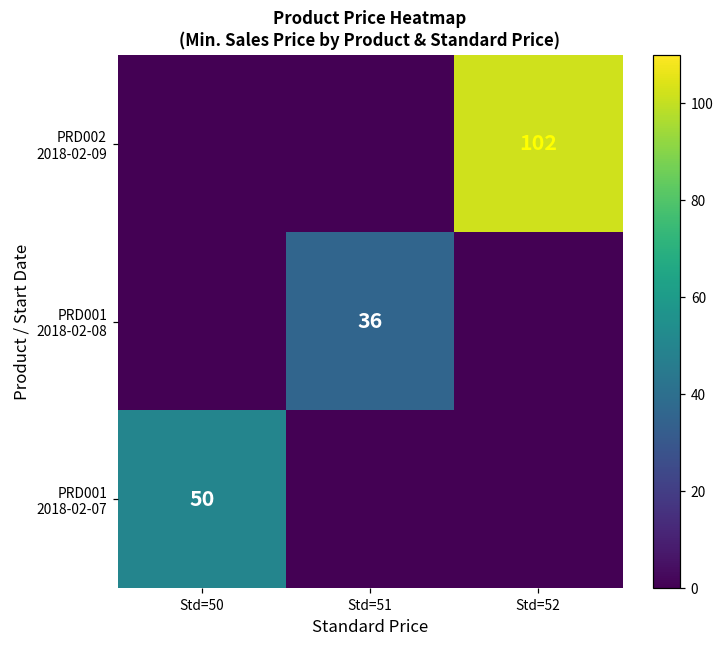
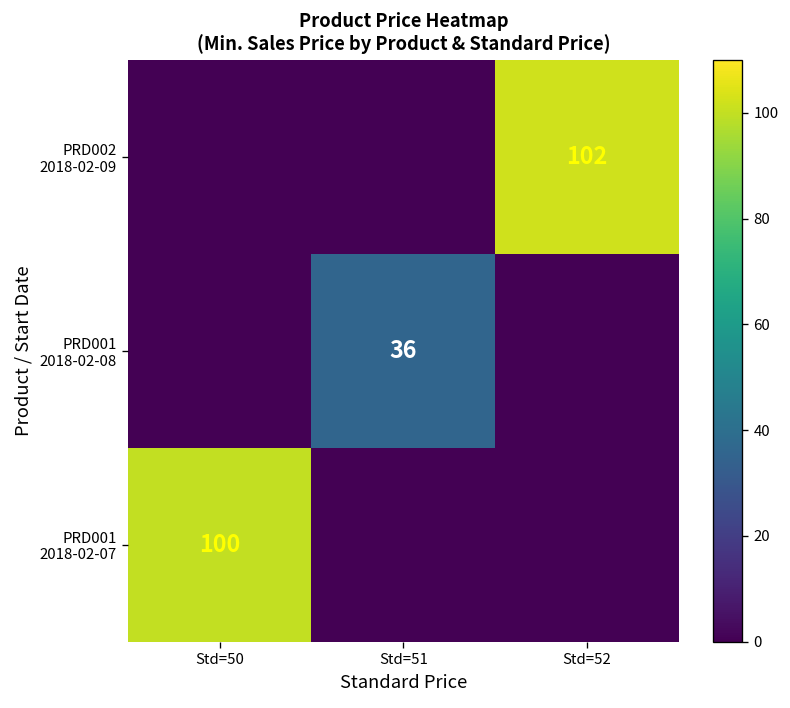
  {
    "PRD002 2018-02-09": {
      "Std=52": 102
    },
    "PRD001 2018-02-08": {
      "Std=51": 36
    },
    "PRD001 2018-02-07": {
-     "Std=50": 50
+     "Std=50": 100
    }
  }
